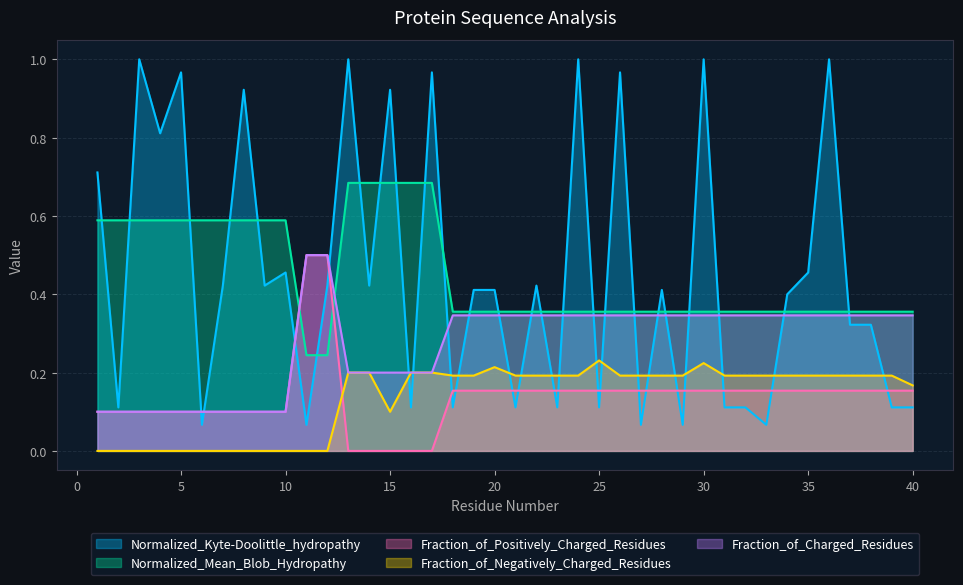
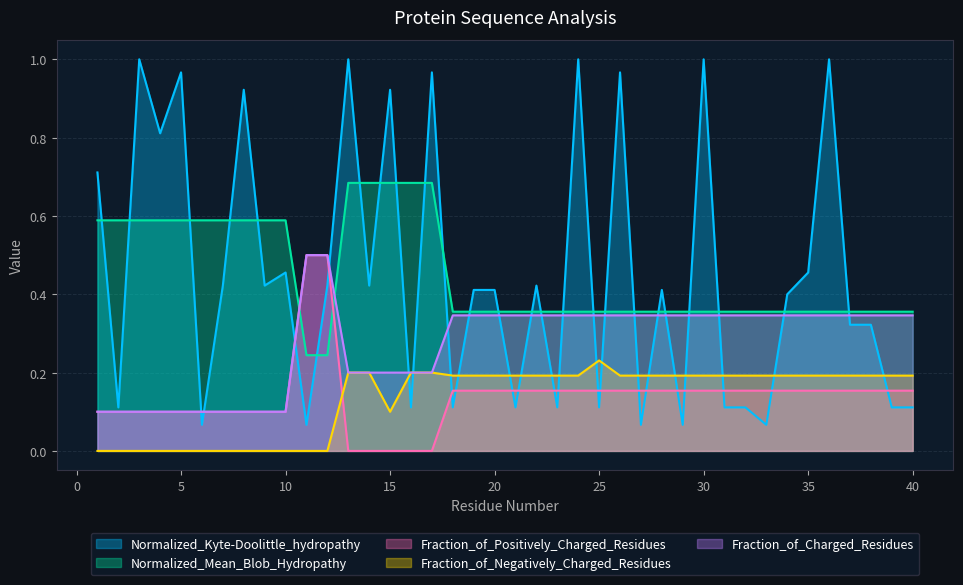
  {
    "Fraction_of_Negatively_Charged_Residues": {
      "5": 0.00,
      "10": 0.00,
      "15": 0.10,
-     "20": 0.21,
+     "20": 0.19,
      "25": 0.23,
-     "30": 0.22,
+     "30": 0.19,
      "35": 0.19,
-     "40": 0.17
+     "40": 0.19
    }
  }
